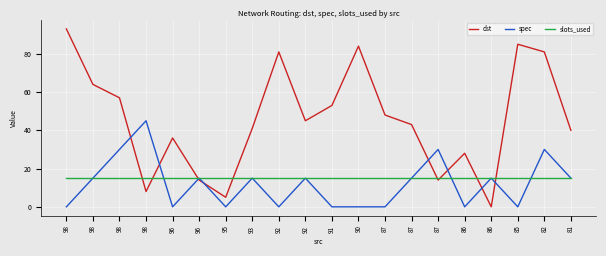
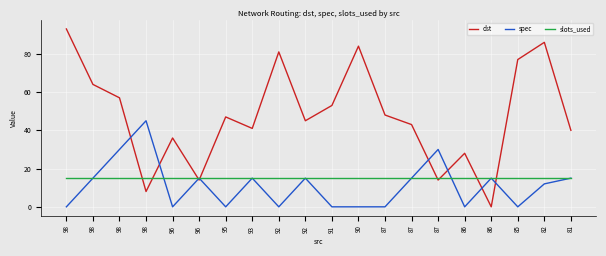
  {
    "dst": {
-     "95": 5,
+     "95": 47,
      "93": 41,
      "91": 53,
      "90": 84,
-     "85": 85,
-     "82": 81,
+     "85": 77,
+     "82": 86,
      "81": 40
    },
    "spec": {
      "95": 0,
      "91": 0,
      "90": 0,
      "85": 0,
-     "82": 30
+     "82": 12
    },
    "slots_used": {
      "95": 15,
      "91": 15,
      "90": 15,
      "85": 15,
      "82": 15
    }
  }
